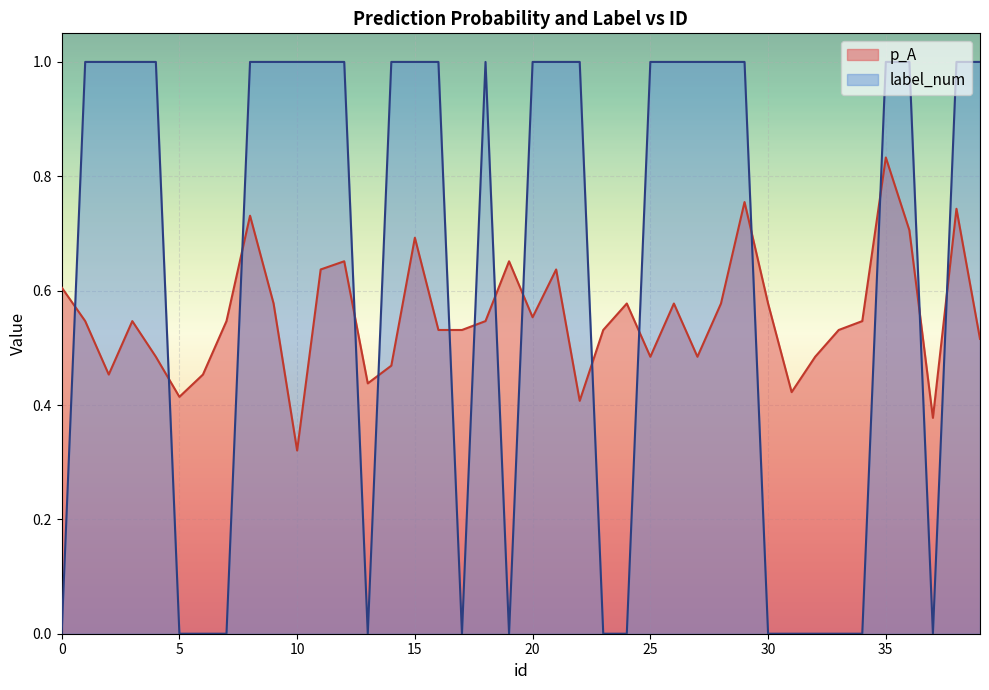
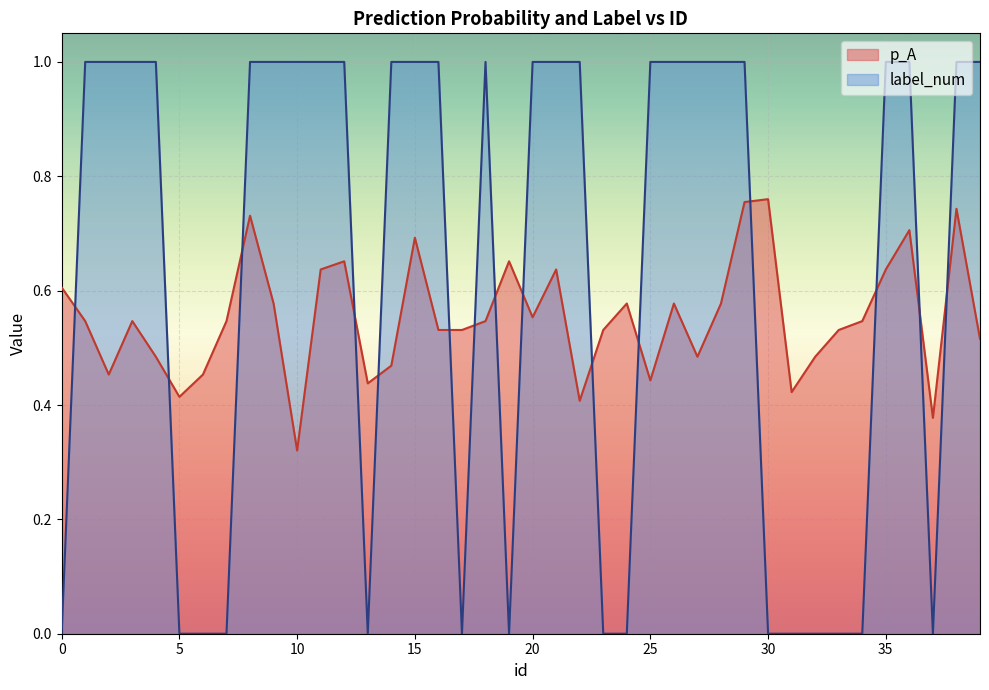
  {
    "p_A": {
      "0": 0.61,
      "5": 0.41,
      "10": 0.32,
      "15": 0.69,
      "20": 0.55,
-     "25": 0.48,
-     "30": 0.58,
-     "35": 0.83
+     "25": 0.44,
+     "30": 0.76,
+     "35": 0.64
    },
    "label_num": {
      "0": 0.00,
      "5": 0.00,
      "10": 1.00,
      "15": 1.00,
      "20": 1.00,
      "25": 1.00,
      "30": 0.00
    }
  }
